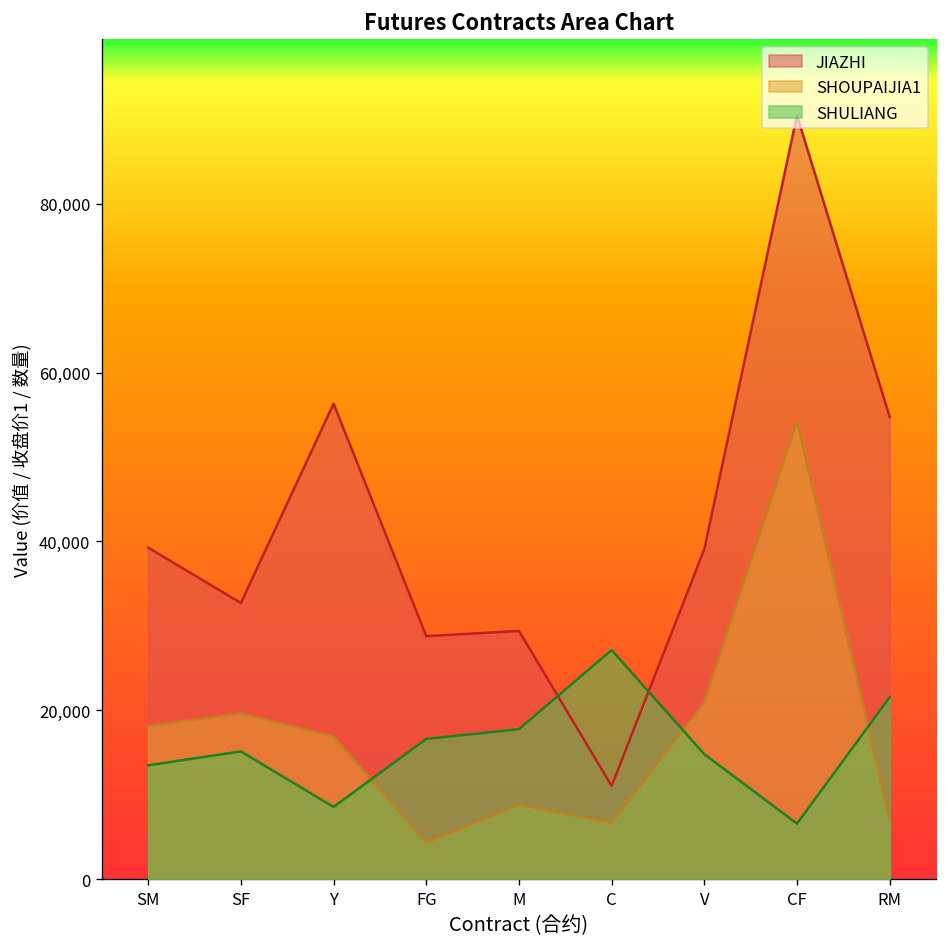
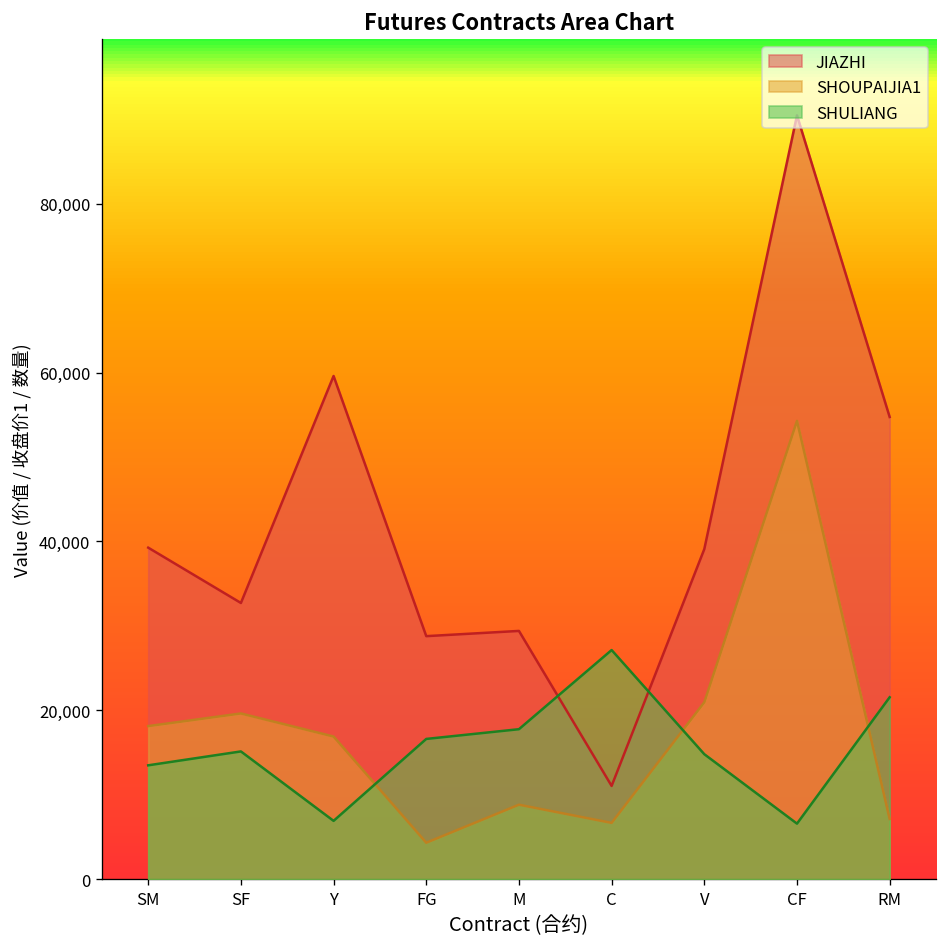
  {
    "JIAZHI": {
      "SM": "39,000",
      "SF": "33,000",
-     "Y": "56,000",
+     "Y": "60,000",
      "FG": "29,000",
      "M": "29,000",
      "C": "11,000",
      "V": "39,000",
      "RM": "55,000"
    },
    "SHOUPAIJIA1": {
      "SM": "18,000",
      "SF": "20,000",
      "Y": "17,000",
      "FG": "4,000",
      "M": "9,000",
      "C": "7,000",
      "V": "21,000",
      "CF": "54,000",
      "RM": "7,000"
    },
    "SHULIANG": {
      "SM": "13,000",
      "SF": "15,000",
-     "Y": "9,000",
+     "Y": "7,000",
      "FG": "17,000",
      "M": "18,000",
      "C": "27,000",
      "V": "15,000",
      "CF": "7,000",
      "RM": "22,000"
    }
  }
